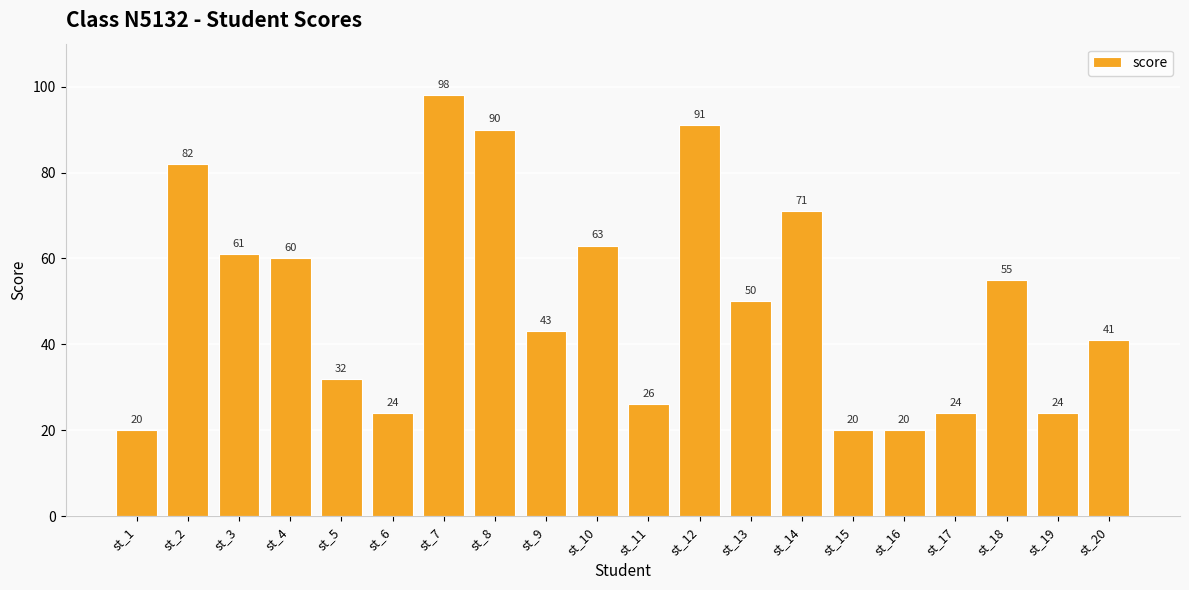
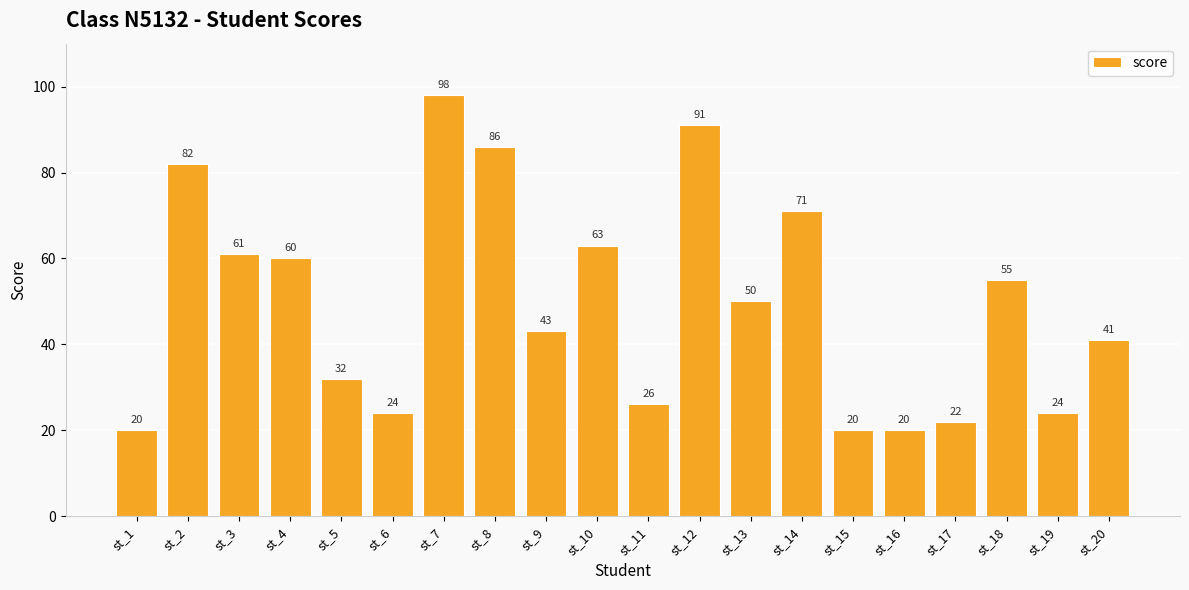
  {
    "st_1": 20,
    "st_2": 82,
    "st_3": 61,
    "st_4": 60,
    "st_5": 32,
    "st_6": 24,
    "st_7": 98,
-   "st_8": 90,
+   "st_8": 86,
    "st_9": 43,
    "st_10": 63,
    "st_11": 26,
    "st_12": 91,
    "st_13": 50,
    "st_14": 71,
    "st_15": 20,
    "st_16": 20,
-   "st_17": 24,
+   "st_17": 22,
    "st_18": 55,
    "st_19": 24,
    "st_20": 41
  }
